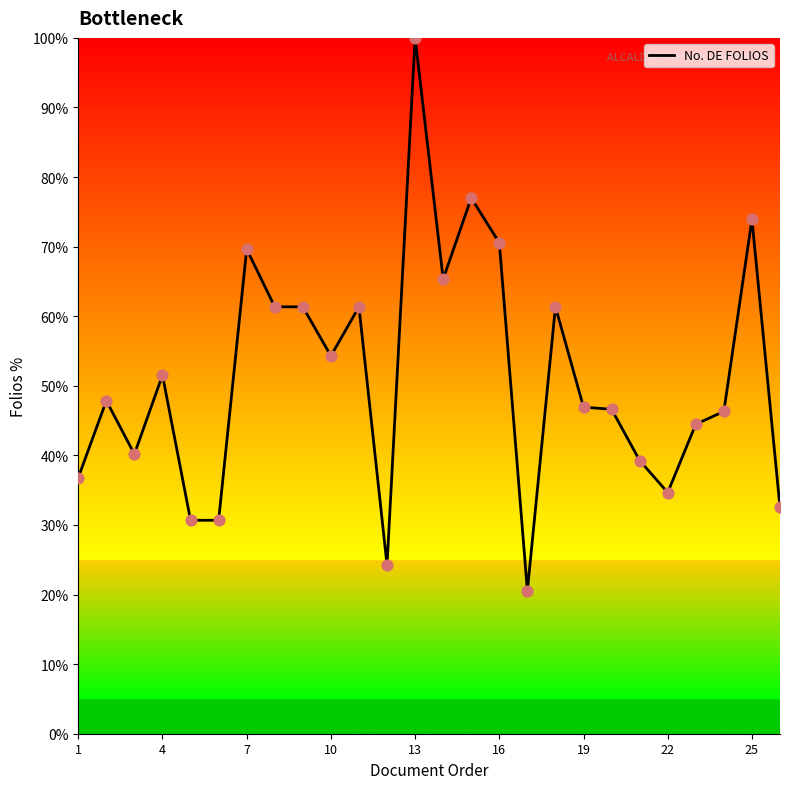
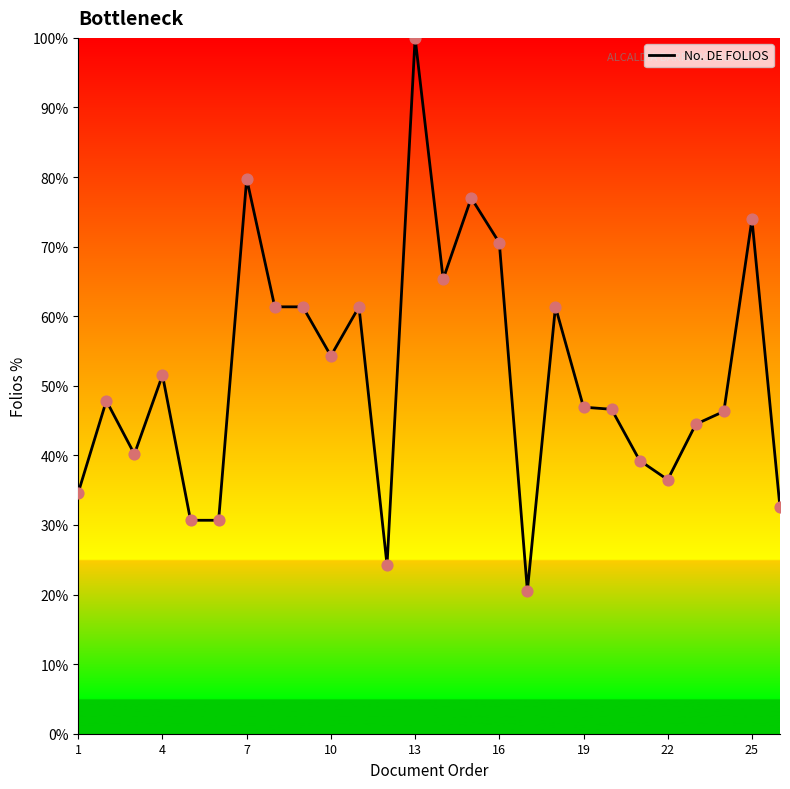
  {
-   "1": "37%",
+   "1": "35%",
    "4": "52%",
-   "7": "70%",
+   "7": "80%",
    "10": "54%",
    "13": "100%",
    "16": "71%",
    "19": "47%",
-   "22": "35%",
+   "22": "37%",
    "25": "74%"
  }
